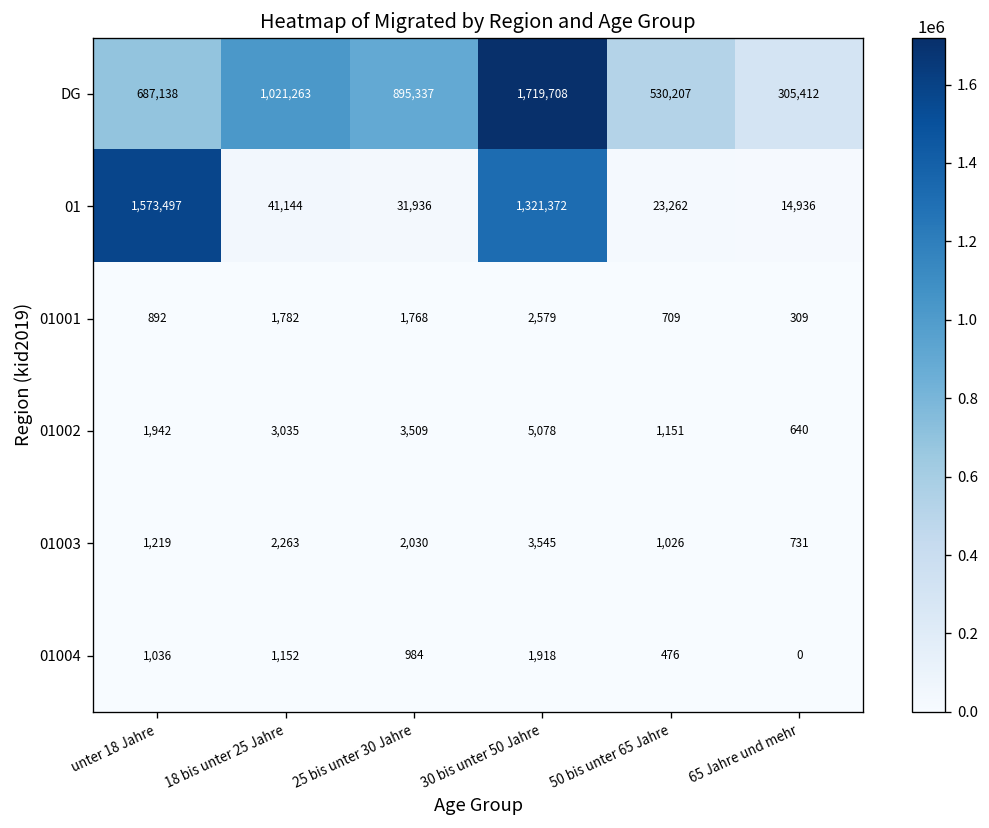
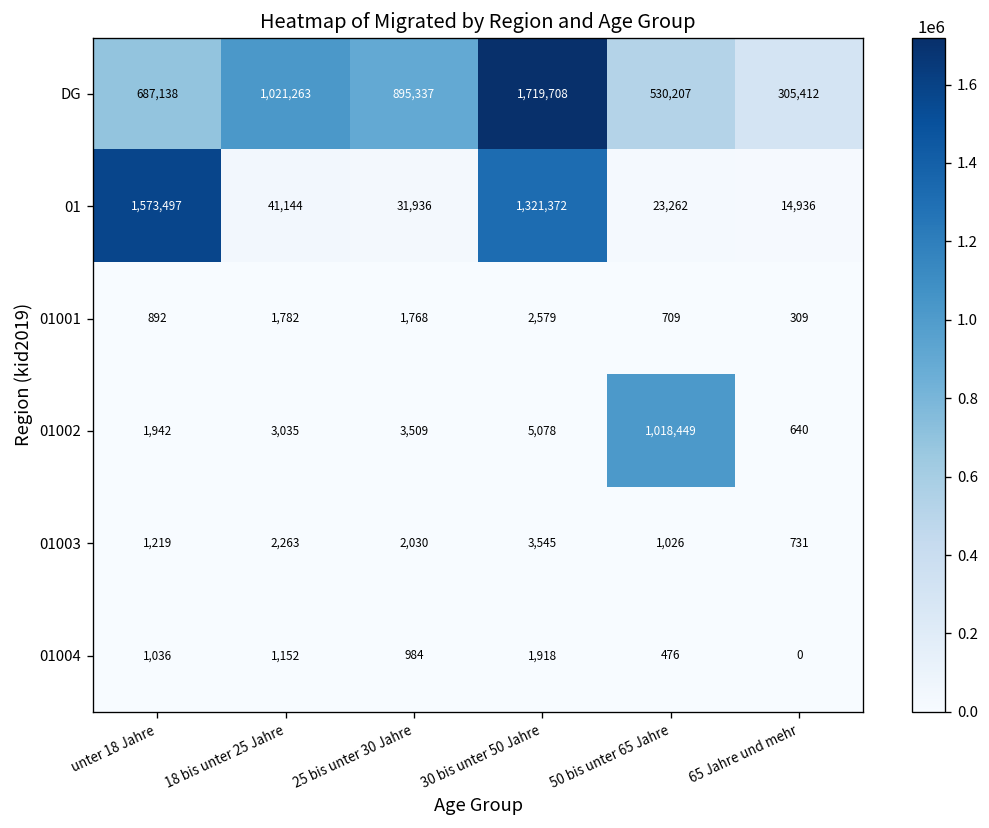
  {
    "DG": {
      "unter 18 Jahre": "687,138",
      "18 bis unter 25 Jahre": "1,021,263",
      "25 bis unter 30 Jahre": "895,337",
      "30 bis unter 50 Jahre": "1,719,708",
      "50 bis unter 65 Jahre": "530,207",
      "65 Jahre und mehr": "305,412"
    },
    "01": {
      "unter 18 Jahre": "1,573,497",
      "18 bis unter 25 Jahre": "41,144",
      "25 bis unter 30 Jahre": "31,936",
      "30 bis unter 50 Jahre": "1,321,372",
      "50 bis unter 65 Jahre": "23,262",
      "65 Jahre und mehr": "14,936"
    },
    "01001": {
      "unter 18 Jahre": "892",
      "18 bis unter 25 Jahre": "1,782",
      "25 bis unter 30 Jahre": "1,768",
      "30 bis unter 50 Jahre": "2,579",
      "50 bis unter 65 Jahre": "709",
      "65 Jahre und mehr": "309"
    },
    "01002": {
      "unter 18 Jahre": "1,942",
      "18 bis unter 25 Jahre": "3,035",
      "25 bis unter 30 Jahre": "3,509",
      "30 bis unter 50 Jahre": "5,078",
-     "50 bis unter 65 Jahre": "1,151",
+     "50 bis unter 65 Jahre": "1,018,449",
      "65 Jahre und mehr": "640"
    },
    "01003": {
      "unter 18 Jahre": "1,219",
      "18 bis unter 25 Jahre": "2,263",
      "25 bis unter 30 Jahre": "2,030",
      "30 bis unter 50 Jahre": "3,545",
      "50 bis unter 65 Jahre": "1,026",
      "65 Jahre und mehr": "731"
    },
    "01004": {
      "unter 18 Jahre": "1,036",
      "18 bis unter 25 Jahre": "1,152",
      "25 bis unter 30 Jahre": "984",
      "30 bis unter 50 Jahre": "1,918",
      "50 bis unter 65 Jahre": "476",
      "65 Jahre und mehr": "0"
    }
  }
